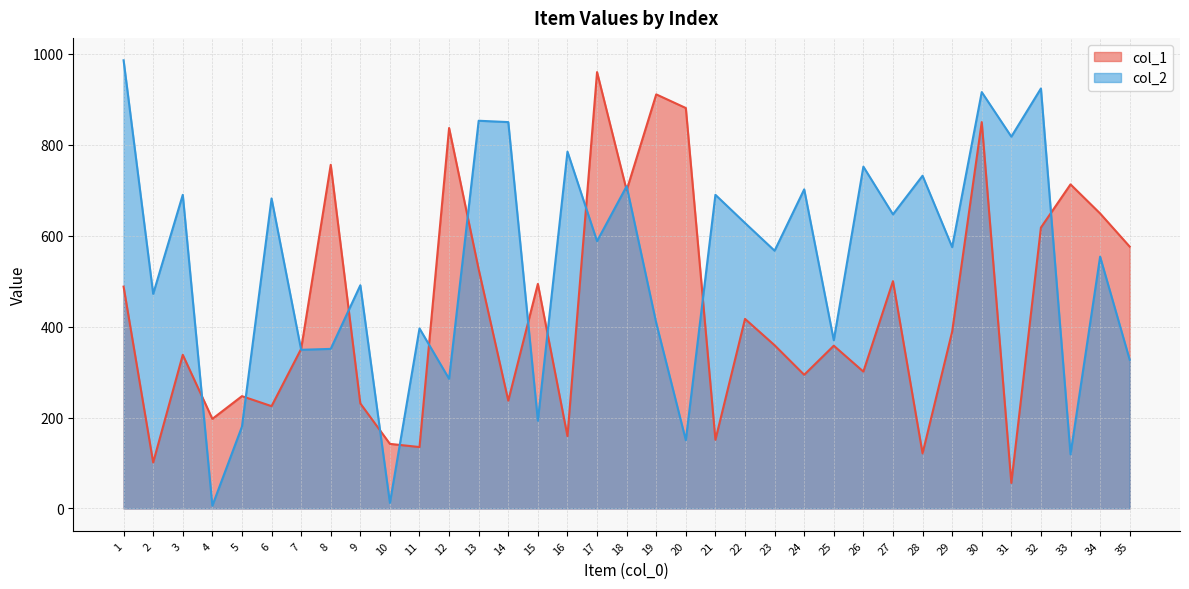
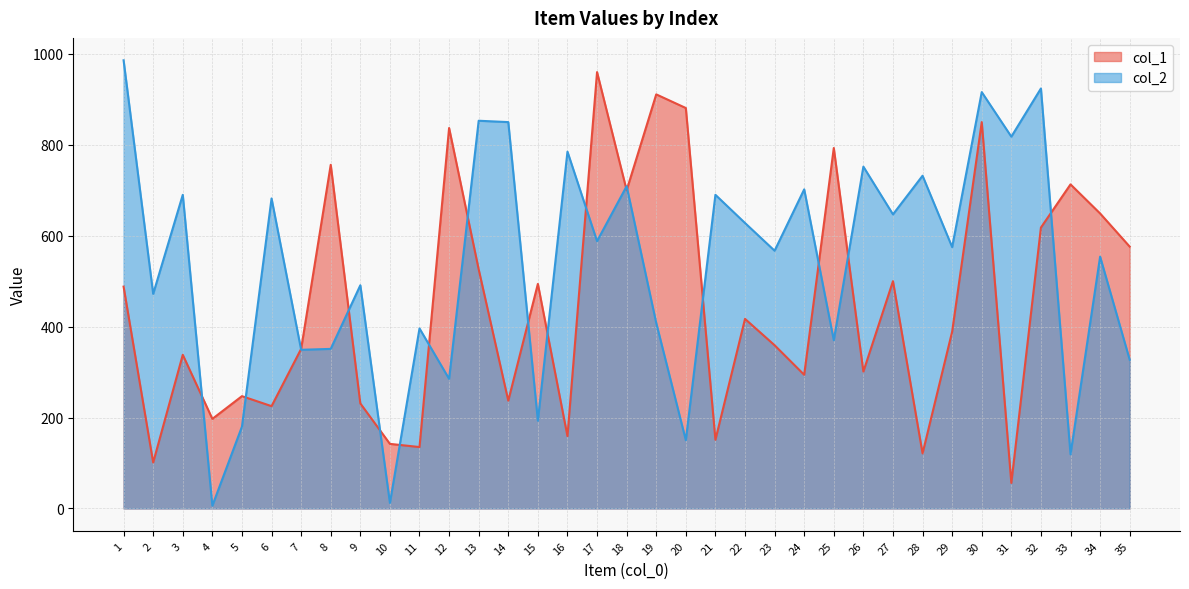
  {
    "col_1": {
      "1": 490,
      "2": 100,
      "3": 340,
      "4": 200,
      "5": 250,
      "6": 230,
      "8": 760,
      "9": 230,
      "10": 140,
      "11": 140,
      "12": 840,
      "13": 530,
      "14": 240,
      "15": 490,
      "16": 160,
      "17": 960,
      "18": 700,
      "19": 910,
      "20": 880,
      "21": 150,
      "22": 420,
      "23": 360,
      "24": 290,
-     "25": 360,
+     "25": 790,
      "26": 300,
      "27": 500,
      "28": 120,
      "29": 390,
      "30": 850,
      "31": 60,
      "32": 620,
      "33": 710,
      "34": 650,
      "35": 580
    },
    "col_2": {
      "1": 990,
      "2": 470,
      "3": 690,
      "4": 10,
      "5": 180,
      "6": 680,
      "8": 350,
      "9": 490,
      "10": 10,
      "11": 400,
      "12": 290,
      "13": 850,
      "14": 850,
      "15": 190,
      "16": 790,
      "17": 590,
      "18": 710,
      "19": 410,
      "20": 150,
      "21": 690,
      "22": 630,
      "23": 570,
      "24": 700,
      "25": 370,
      "26": 750,
      "27": 650,
      "28": 730,
      "29": 580,
      "30": 920,
      "31": 820,
      "32": 920,
      "33": 120,
      "34": 550,
      "35": 330
    }
  }
